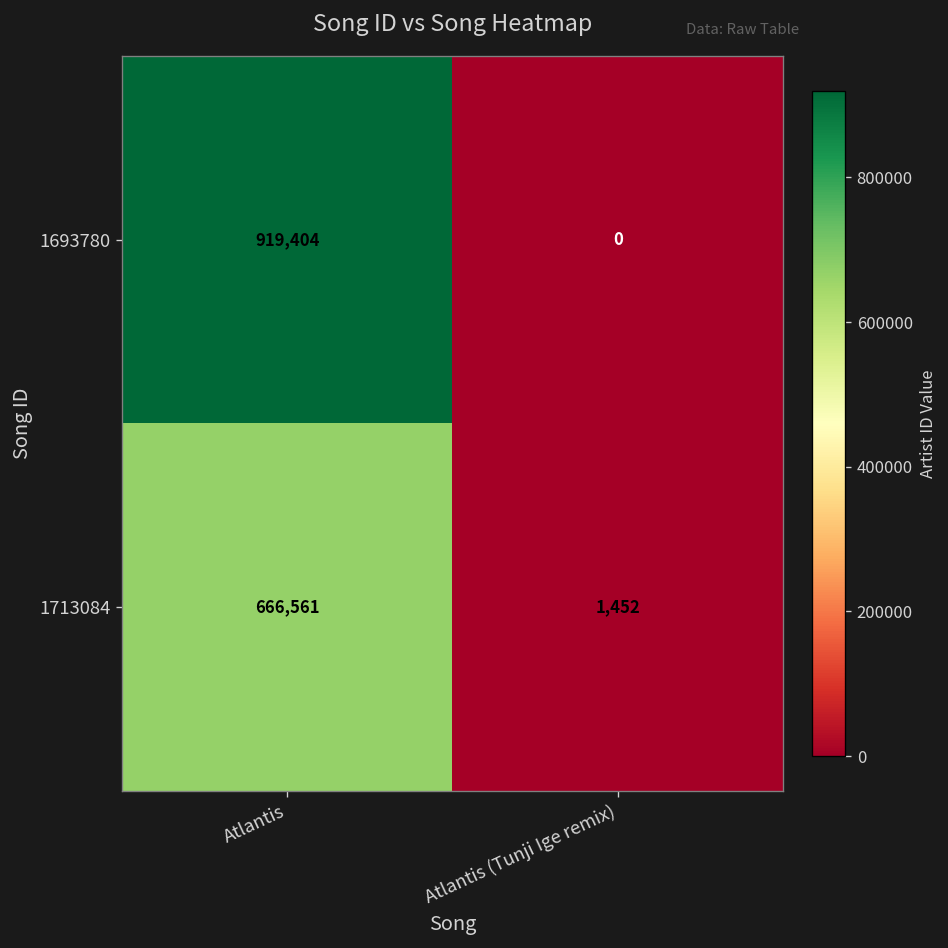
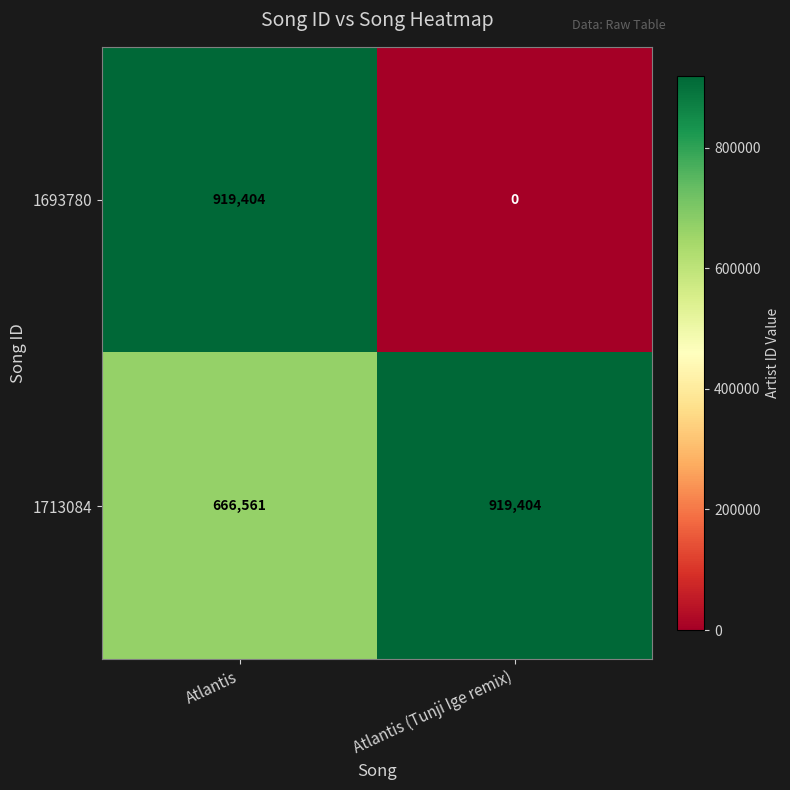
  {
    "1693780": {
      "Atlantis": "919,404",
      "Atlantis (Tunji Ige remix)": "0"
    },
    "1713084": {
      "Atlantis": "666,561",
-     "Atlantis (Tunji Ige remix)": "1,452"
+     "Atlantis (Tunji Ige remix)": "919,404"
    }
  }
